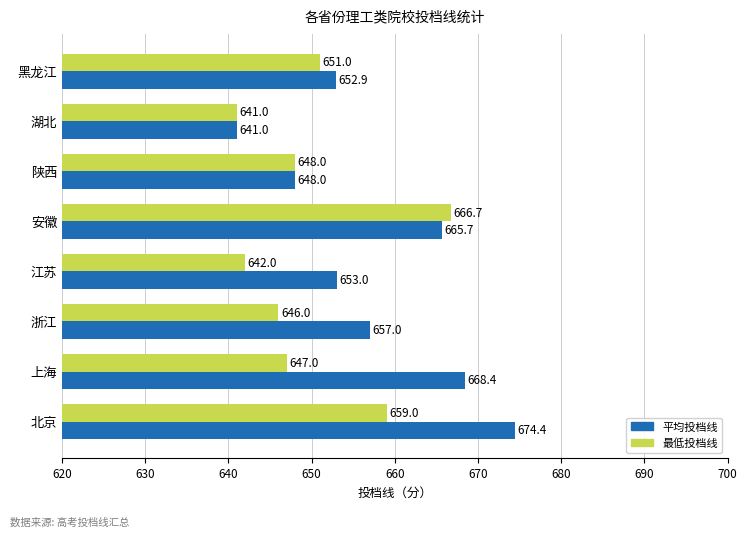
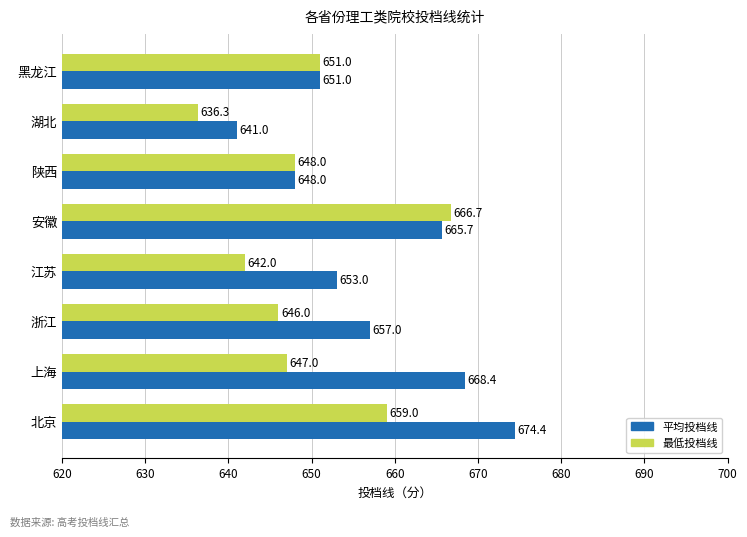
  {
    "平均投档线": {
-     "黑龙江": 652.9,
+     "黑龙江": 651.0,
      "湖北": 641.0,
      "陕西": 648.0,
      "安徽": 665.7,
      "江苏": 653.0,
      "浙江": 657.0,
      "上海": 668.4,
      "北京": 674.4
    },
    "最低投档线": {
      "黑龙江": 651.0,
-     "湖北": 641.0,
+     "湖北": 636.3,
      "陕西": 648.0,
      "安徽": 666.7,
      "江苏": 642.0,
      "浙江": 646.0,
      "上海": 647.0,
      "北京": 659.0
    }
  }
